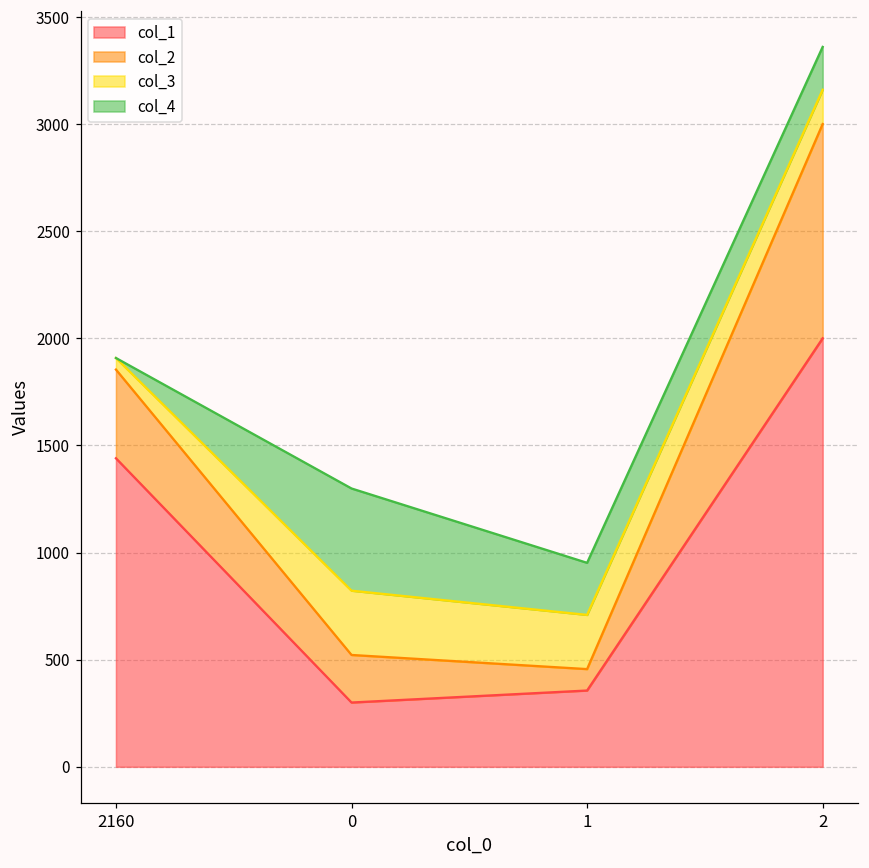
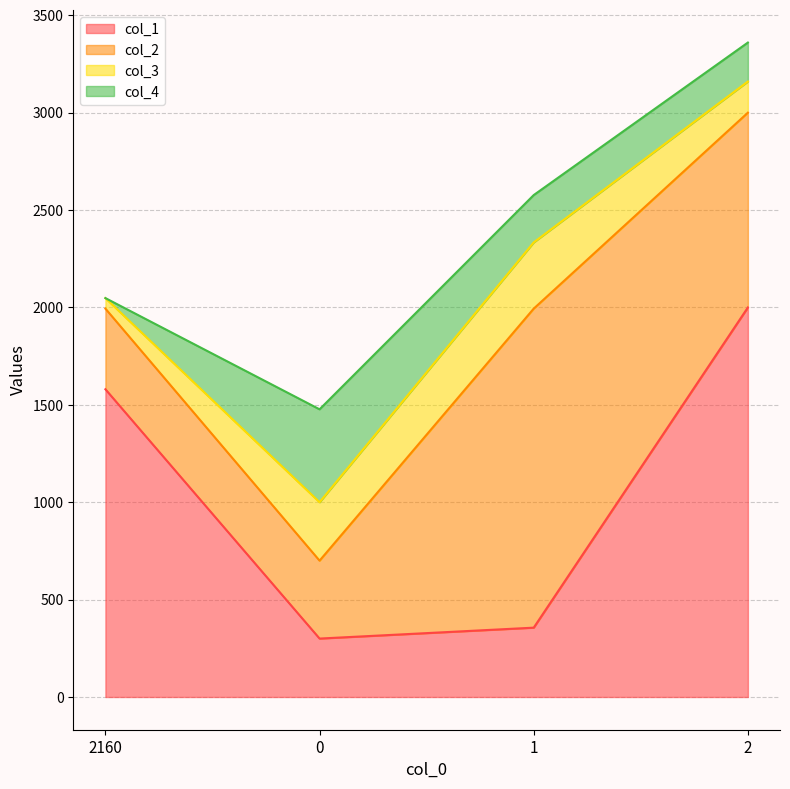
  {
    "col_1": {
-     "2160": 1440,
+     "2160": 1580,
      "0": 300,
      "1": 360,
      "2": 2000
    },
    "col_2": {
      "2160": 410,
-     "0": 220,
-     "1": 100,
+     "0": 400,
+     "1": 1640,
      "2": 1000
    },
    "col_3": {
      "0": 300,
-     "1": 250,
+     "1": 340,
      "2": 160
    },
    "col_4": {
      "0": 480,
      "1": 240,
      "2": 200
    }
  }
